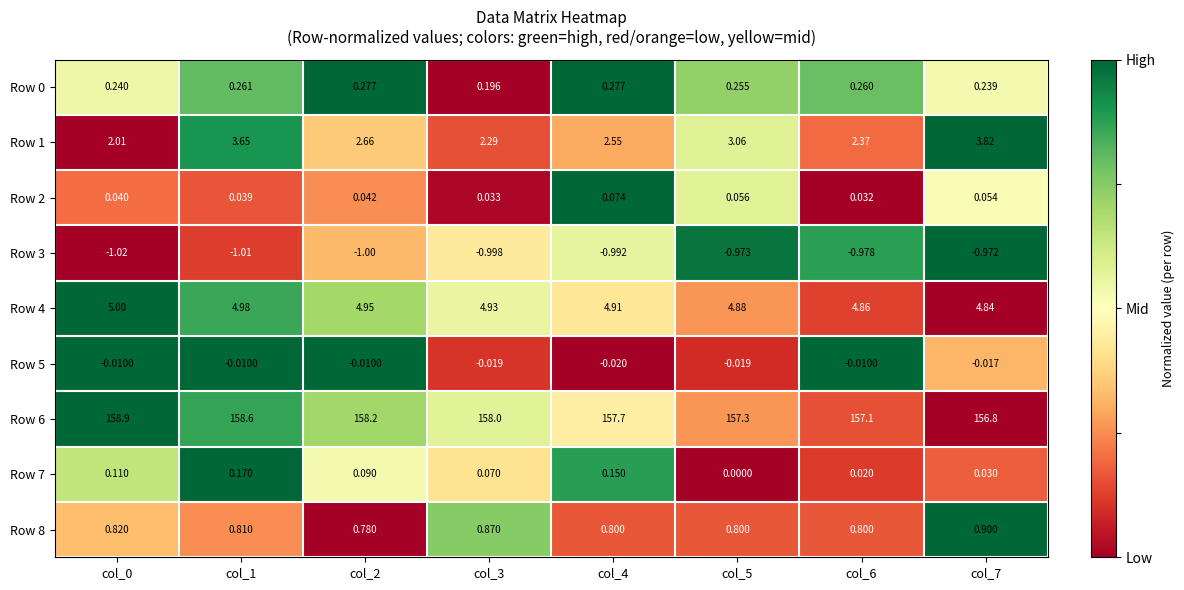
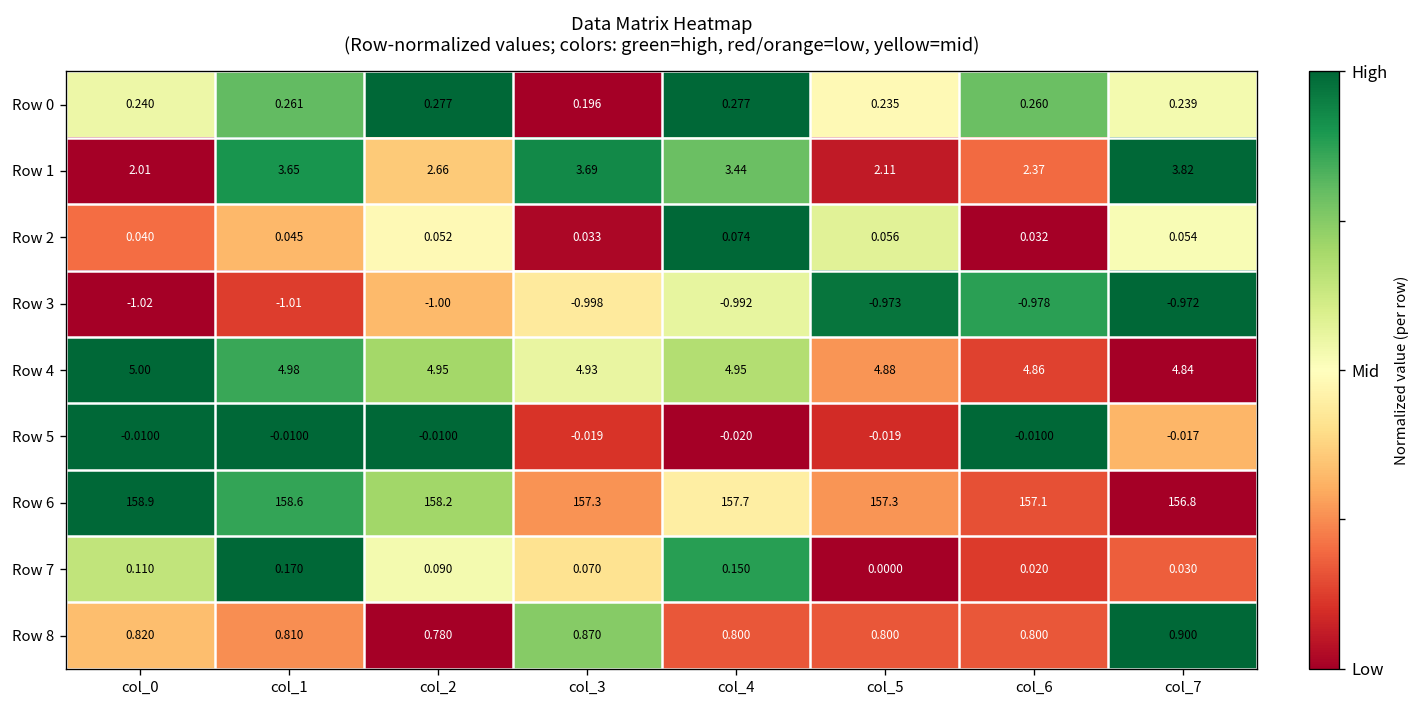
  {
    "Row 0": {
      "col_0": 0.240,
      "col_1": 0.261,
      "col_2": 0.277,
      "col_3": 0.196,
      "col_4": 0.277,
-     "col_5": 0.255,
+     "col_5": 0.235,
      "col_6": 0.260,
      "col_7": 0.239
    },
    "Row 1": {
      "col_0": 2.01,
      "col_1": 3.65,
      "col_2": 2.66,
-     "col_3": 2.29,
-     "col_4": 2.55,
-     "col_5": 3.06,
+     "col_3": 3.69,
+     "col_4": 3.44,
+     "col_5": 2.11,
      "col_6": 2.37,
      "col_7": 3.82
    },
    "Row 2": {
      "col_0": 0.040,
-     "col_1": 0.039,
-     "col_2": 0.042,
+     "col_1": 0.045,
+     "col_2": 0.052,
      "col_3": 0.033,
      "col_4": 0.074,
      "col_5": 0.056,
      "col_6": 0.032,
      "col_7": 0.054
    },
    "Row 3": {
      "col_0": -1.02,
      "col_1": -1.01,
      "col_2": -1.00,
      "col_3": -0.998,
      "col_4": -0.992,
      "col_5": -0.973,
      "col_6": -0.978,
      "col_7": -0.972
    },
    "Row 4": {
      "col_0": 5.00,
      "col_1": 4.98,
      "col_2": 4.95,
      "col_3": 4.93,
-     "col_4": 4.91,
+     "col_4": 4.95,
      "col_5": 4.88,
      "col_6": 4.86,
      "col_7": 4.84
    },
    "Row 5": {
      "col_0": -0.0100,
      "col_1": -0.0100,
      "col_2": -0.0100,
      "col_3": -0.019,
      "col_4": -0.020,
      "col_5": -0.019,
      "col_6": -0.0100,
      "col_7": -0.017
    },
    "Row 6": {
      "col_0": 158.9,
      "col_1": 158.6,
      "col_2": 158.2,
-     "col_3": 158.0,
+     "col_3": 157.3,
      "col_4": 157.7,
      "col_5": 157.3,
      "col_6": 157.1,
      "col_7": 156.8
    },
    "Row 7": {
      "col_0": 0.110,
      "col_1": 0.170,
      "col_2": 0.090,
      "col_3": 0.070,
      "col_4": 0.150,
      "col_5": 0.0000,
      "col_6": 0.020,
      "col_7": 0.030
    },
    "Row 8": {
      "col_0": 0.820,
      "col_1": 0.810,
      "col_2": 0.780,
      "col_3": 0.870,
      "col_4": 0.800,
      "col_5": 0.800,
      "col_6": 0.800,
      "col_7": 0.900
    }
  }
